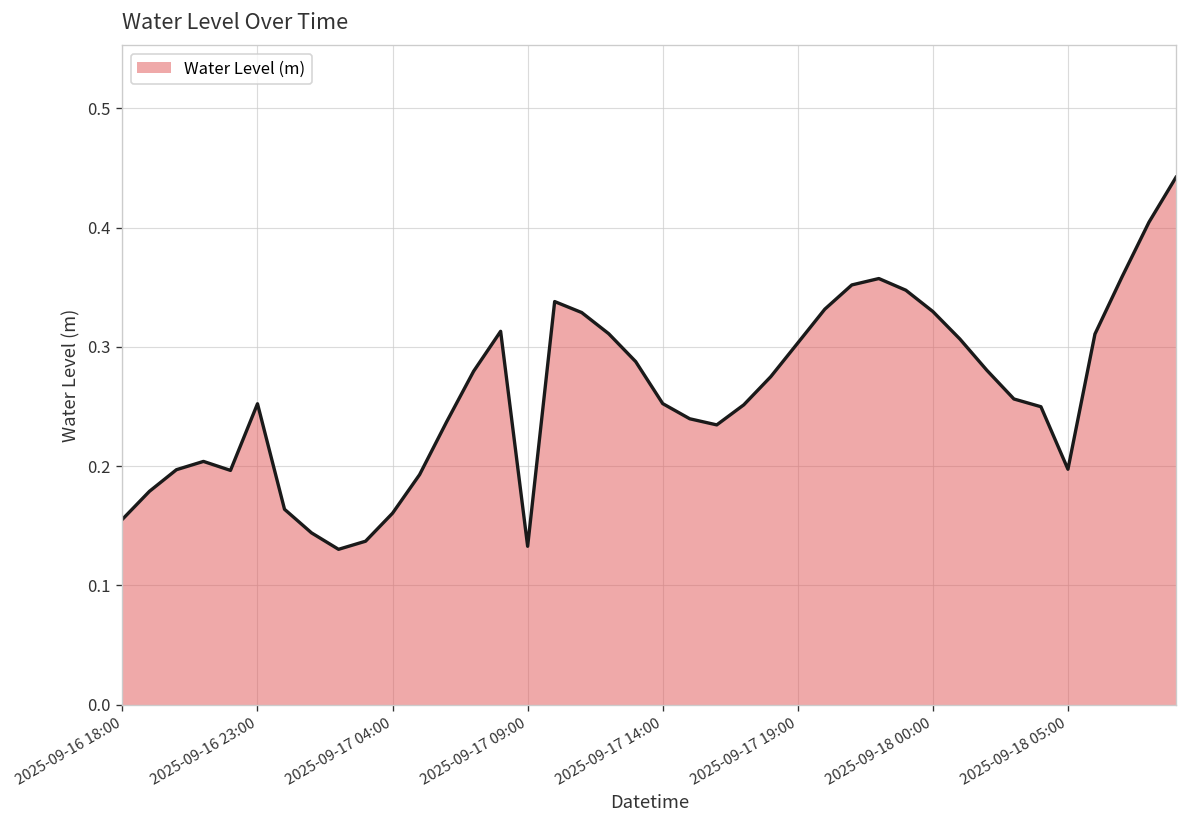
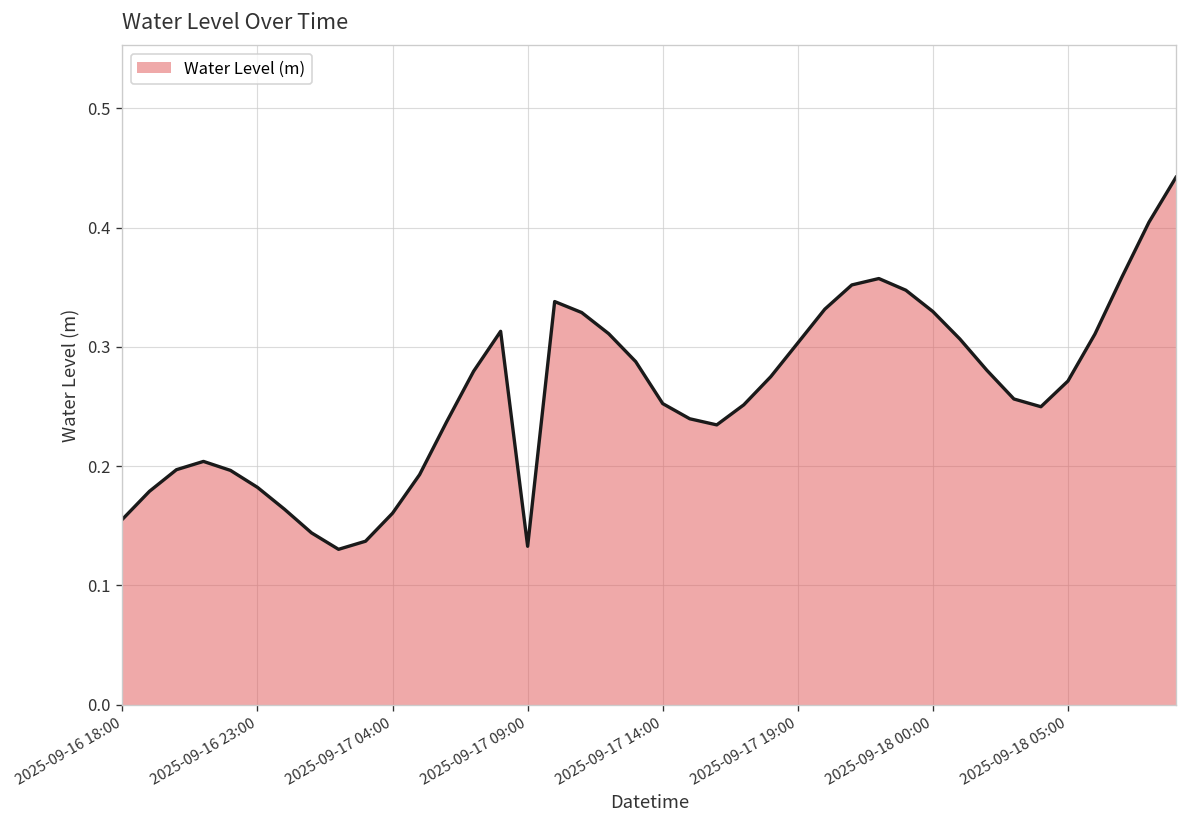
  {
    "2025-09-16 18:00": 0.16,
-   "2025-09-16 23:00": 0.25,
+   "2025-09-16 23:00": 0.18,
    "2025-09-17 04:00": 0.16,
    "2025-09-17 09:00": 0.13,
    "2025-09-17 14:00": 0.25,
    "2025-09-17 19:00": 0.30,
    "2025-09-18 00:00": 0.33,
-   "2025-09-18 05:00": 0.20
+   "2025-09-18 05:00": 0.27
  }
